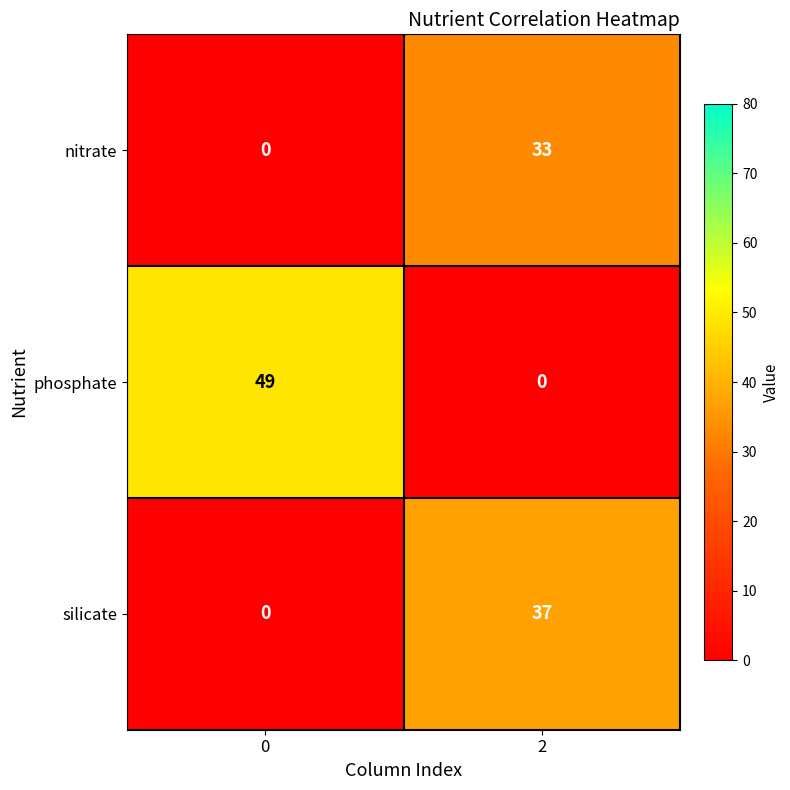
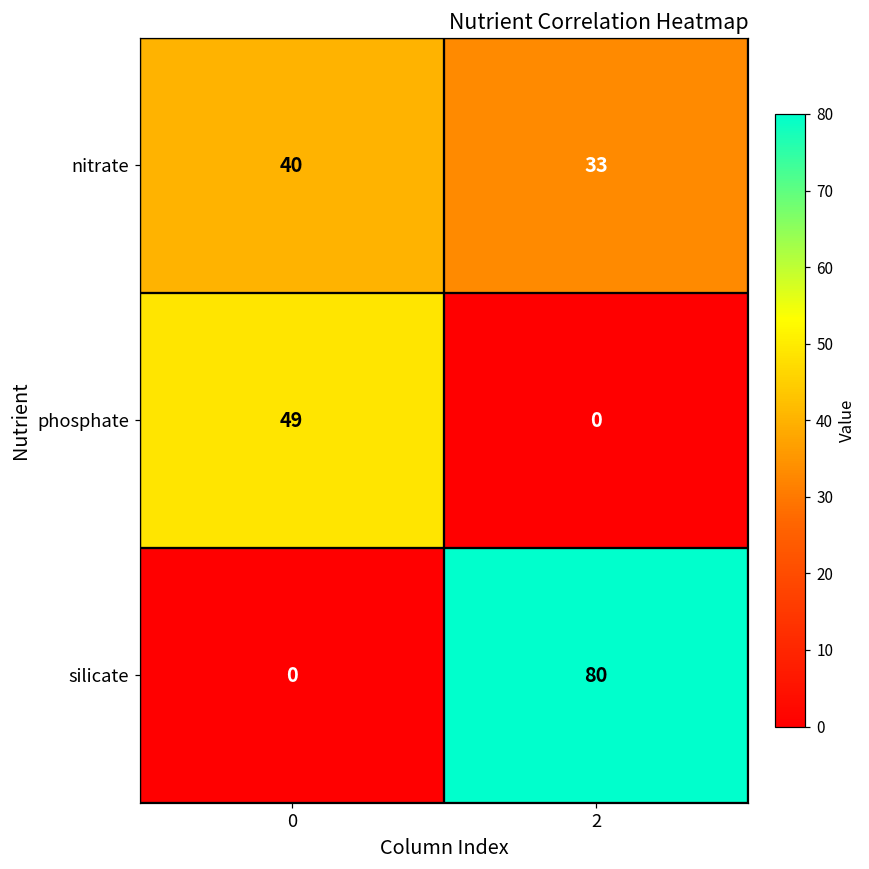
  {
    "nitrate": {
-     "0": 0,
+     "0": 40,
      "2": 33
    },
    "phosphate": {
      "0": 49,
      "2": 0
    },
    "silicate": {
      "0": 0,
-     "2": 37
+     "2": 80
    }
  }
